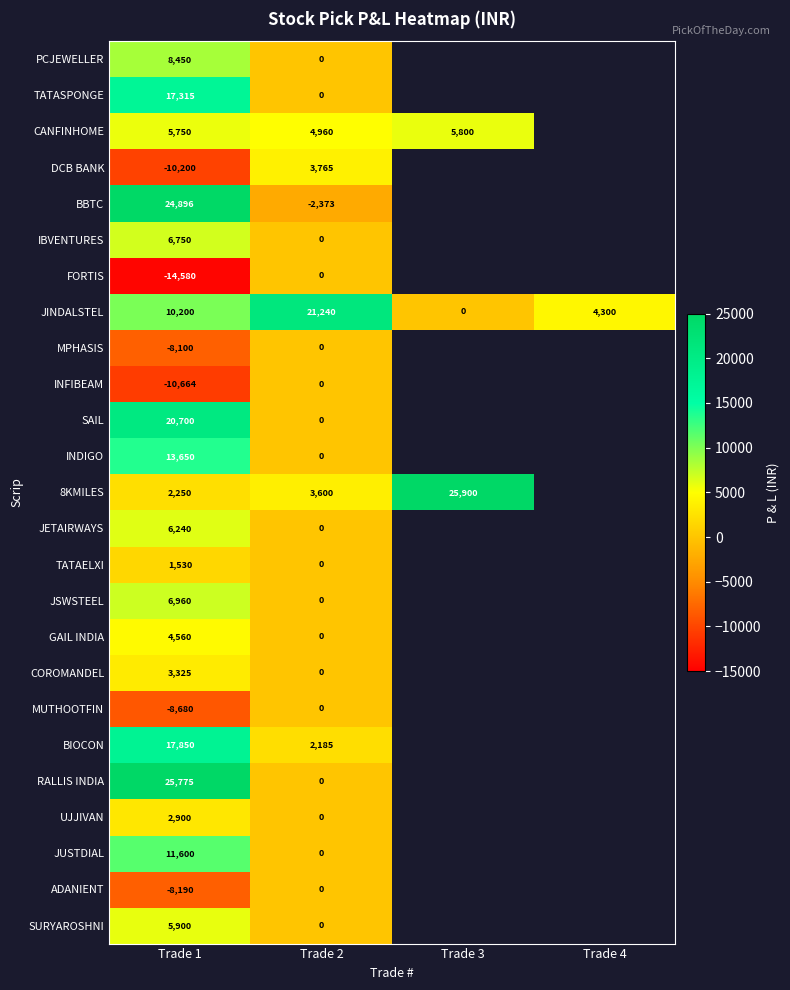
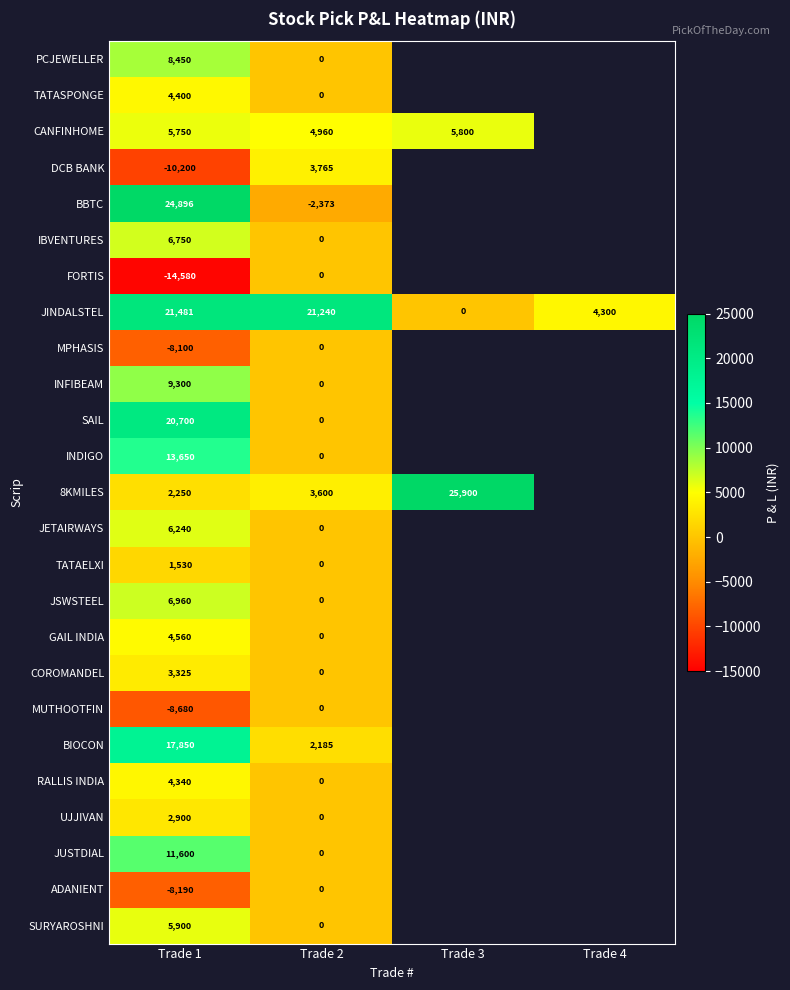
  {
    "PCJEWELLER": {
      "Trade 1": "8,450",
      "Trade 2": "0"
    },
    "TATASPONGE": {
-     "Trade 1": "17,315",
+     "Trade 1": "4,400",
      "Trade 2": "0"
    },
    "CANFINHOME": {
      "Trade 1": "5,750",
      "Trade 2": "4,960",
      "Trade 3": "5,800"
    },
    "DCB BANK": {
      "Trade 1": "-10,200",
      "Trade 2": "3,765"
    },
    "BBTC": {
      "Trade 1": "24,896",
      "Trade 2": "-2,373"
    },
    "IBVENTURES": {
      "Trade 1": "6,750",
      "Trade 2": "0"
    },
    "FORTIS": {
      "Trade 1": "-14,580",
      "Trade 2": "0"
    },
    "JINDALSTEL": {
-     "Trade 1": "10,200",
+     "Trade 1": "21,481",
      "Trade 2": "21,240",
      "Trade 3": "0",
      "Trade 4": "4,300"
    },
    "MPHASIS": {
      "Trade 1": "-8,100",
      "Trade 2": "0"
    },
    "INFIBEAM": {
-     "Trade 1": "-10,664",
+     "Trade 1": "9,300",
      "Trade 2": "0"
    },
    "SAIL": {
      "Trade 1": "20,700",
      "Trade 2": "0"
    },
    "INDIGO": {
      "Trade 1": "13,650",
      "Trade 2": "0"
    },
    "8KMILES": {
      "Trade 1": "2,250",
      "Trade 2": "3,600",
      "Trade 3": "25,900"
    },
    "JETAIRWAYS": {
      "Trade 1": "6,240",
      "Trade 2": "0"
    },
    "TATAELXI": {
      "Trade 1": "1,530",
      "Trade 2": "0"
    },
    "JSWSTEEL": {
      "Trade 1": "6,960",
      "Trade 2": "0"
    },
    "GAIL INDIA": {
      "Trade 1": "4,560",
      "Trade 2": "0"
    },
    "COROMANDEL": {
      "Trade 1": "3,325",
      "Trade 2": "0"
    },
    "MUTHOOTFIN": {
      "Trade 1": "-8,680",
      "Trade 2": "0"
    },
    "BIOCON": {
      "Trade 1": "17,850",
      "Trade 2": "2,185"
    },
    "RALLIS INDIA": {
-     "Trade 1": "25,775",
+     "Trade 1": "4,340",
      "Trade 2": "0"
    },
    "UJJIVAN": {
      "Trade 1": "2,900",
      "Trade 2": "0"
    },
    "JUSTDIAL": {
      "Trade 1": "11,600",
      "Trade 2": "0"
    },
    "ADANIENT": {
      "Trade 1": "-8,190",
      "Trade 2": "0"
    },
    "SURYAROSHNI": {
      "Trade 1": "5,900",
      "Trade 2": "0"
    }
  }
